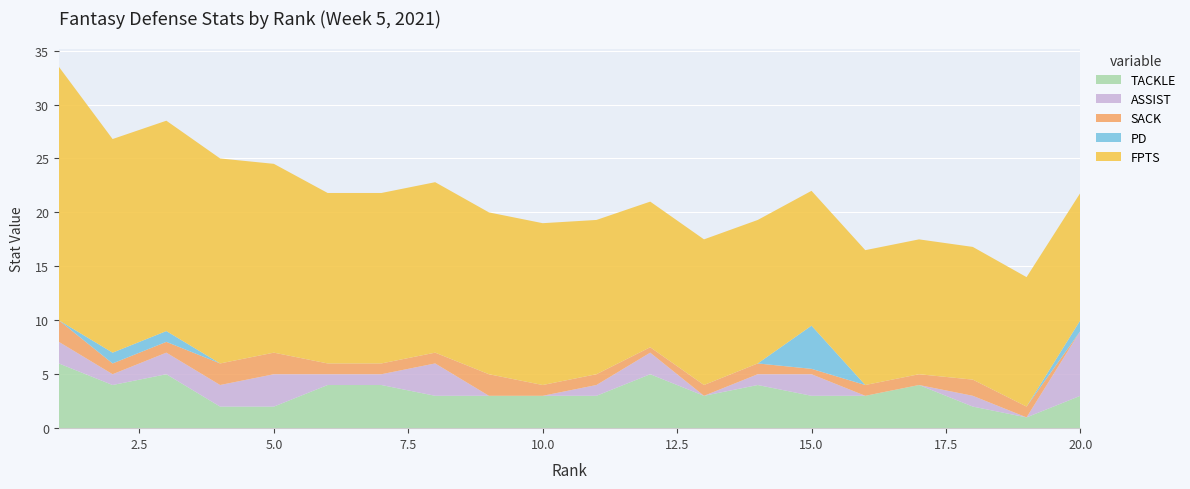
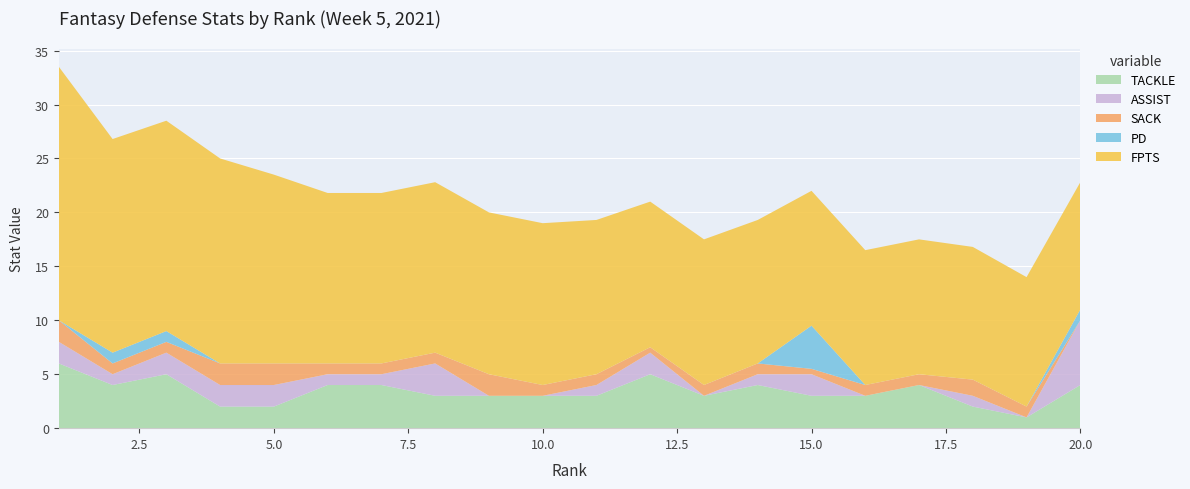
  {
    "TACKLE": {
      "5.0": 2,
      "15.0": 3,
-     "20.0": 3
+     "20.0": 4
    },
    "ASSIST": {
-     "5.0": 3
+     "5.0": 2
    },
    "PD": {
      "15.0": 4,
      "20.0": 1
    }
  }
